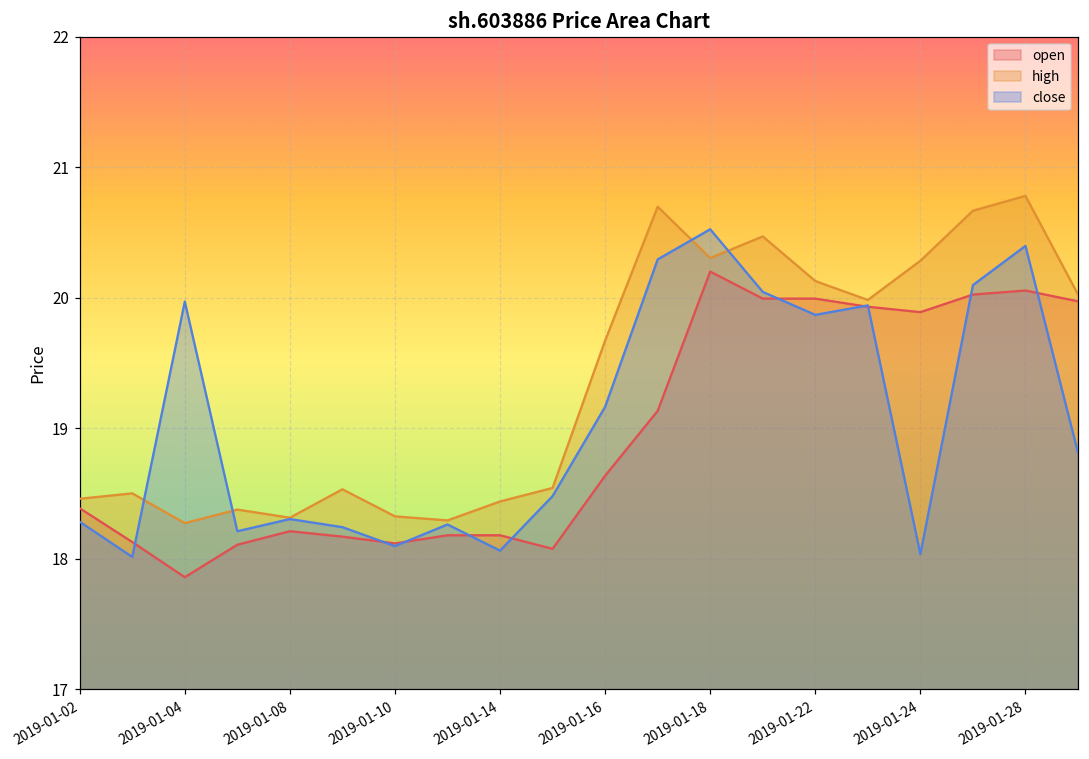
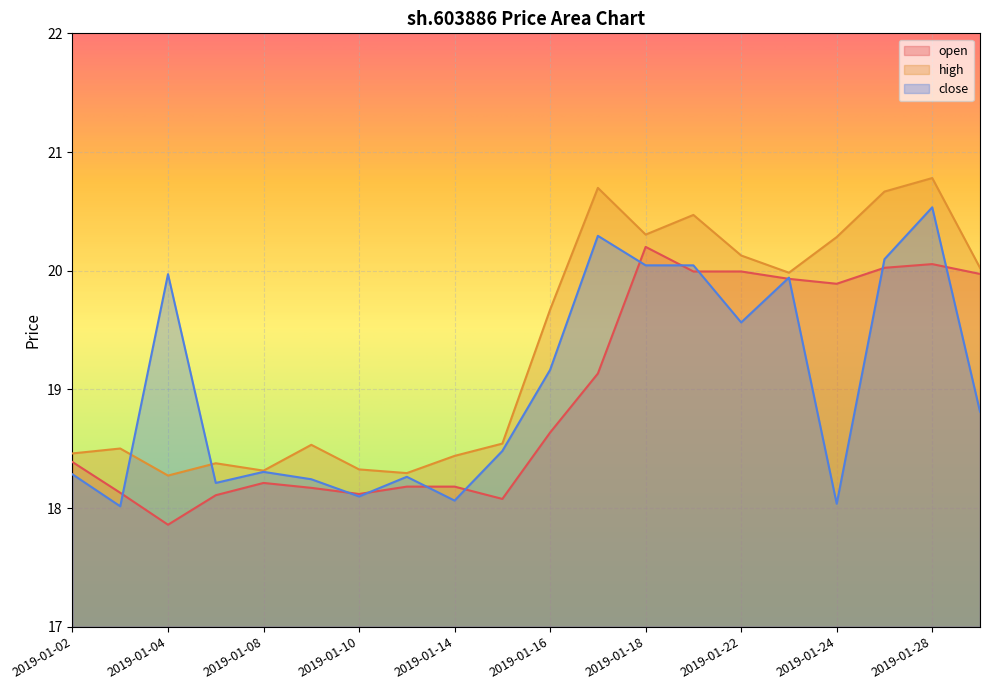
  {
    "close": {
      "2019-01-02": 18.28,
      "2019-01-04": 19.97,
      "2019-01-14": 18.06,
      "2019-01-16": 19.16,
-     "2019-01-18": 20.52,
-     "2019-01-22": 19.87,
+     "2019-01-18": 20.05,
+     "2019-01-22": 19.56,
      "2019-01-24": 18.04,
-     "2019-01-28": 20.40
+     "2019-01-28": 20.53
    }
  }
